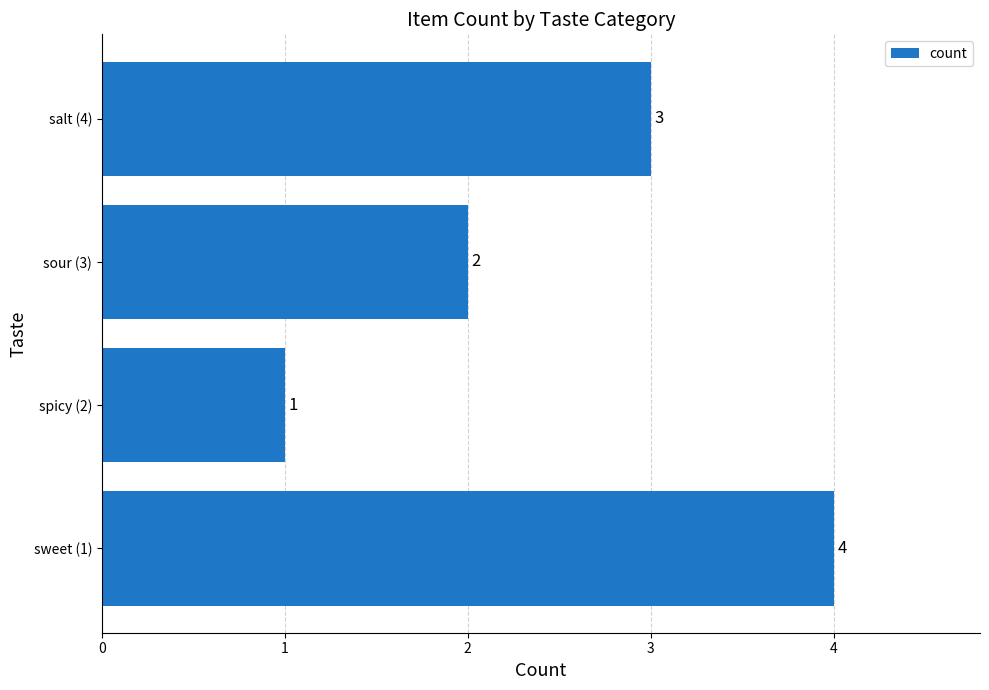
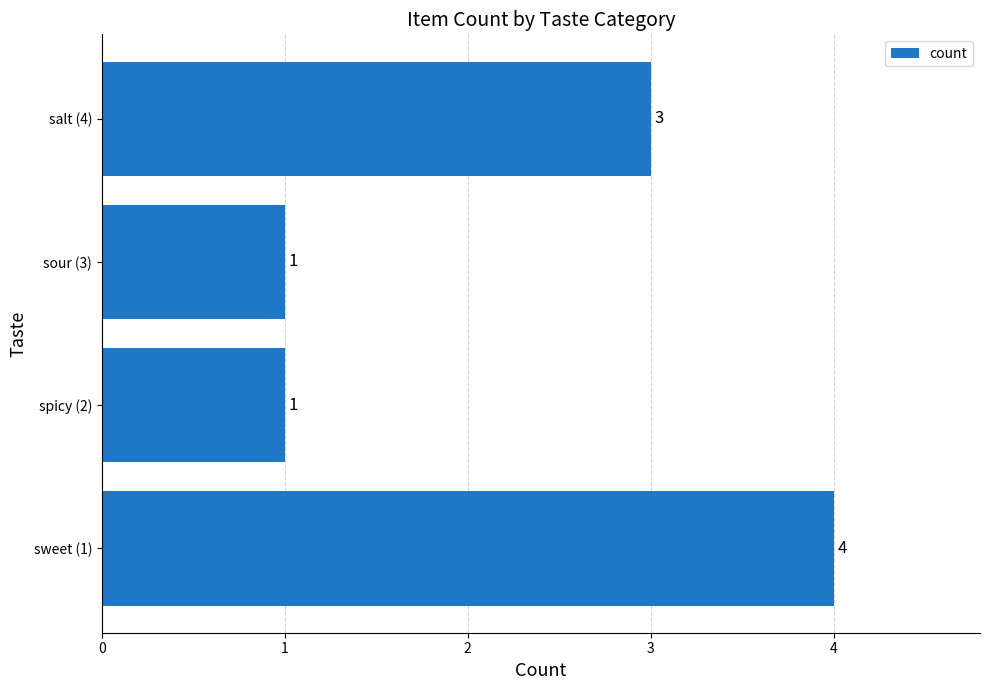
  {
    "salt (4)": 3,
-   "sour (3)": 2,
+   "sour (3)": 1,
    "spicy (2)": 1,
    "sweet (1)": 4
  }
